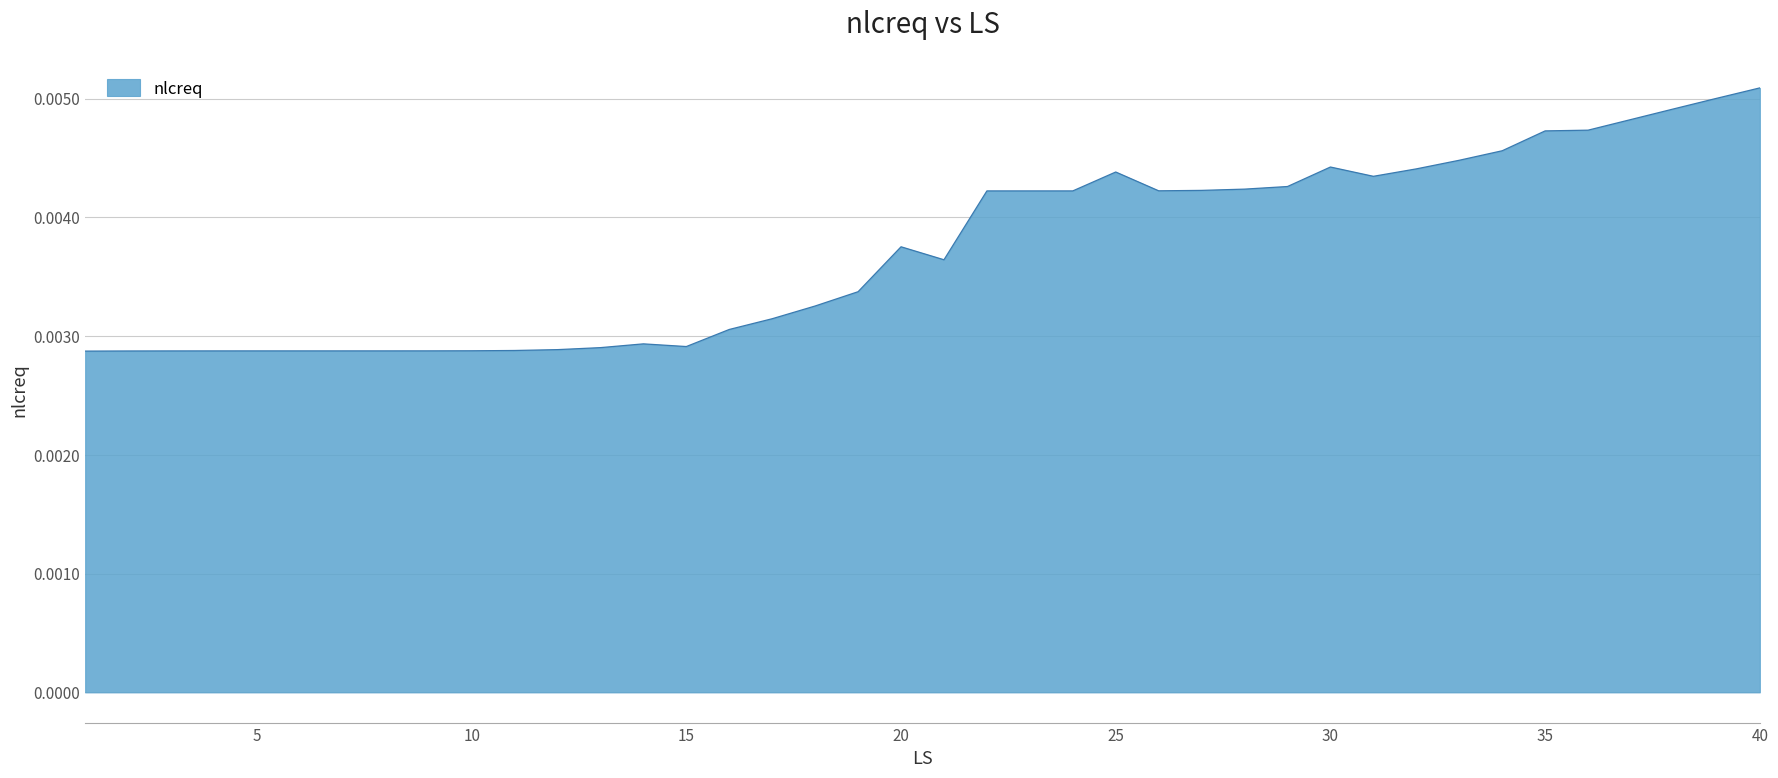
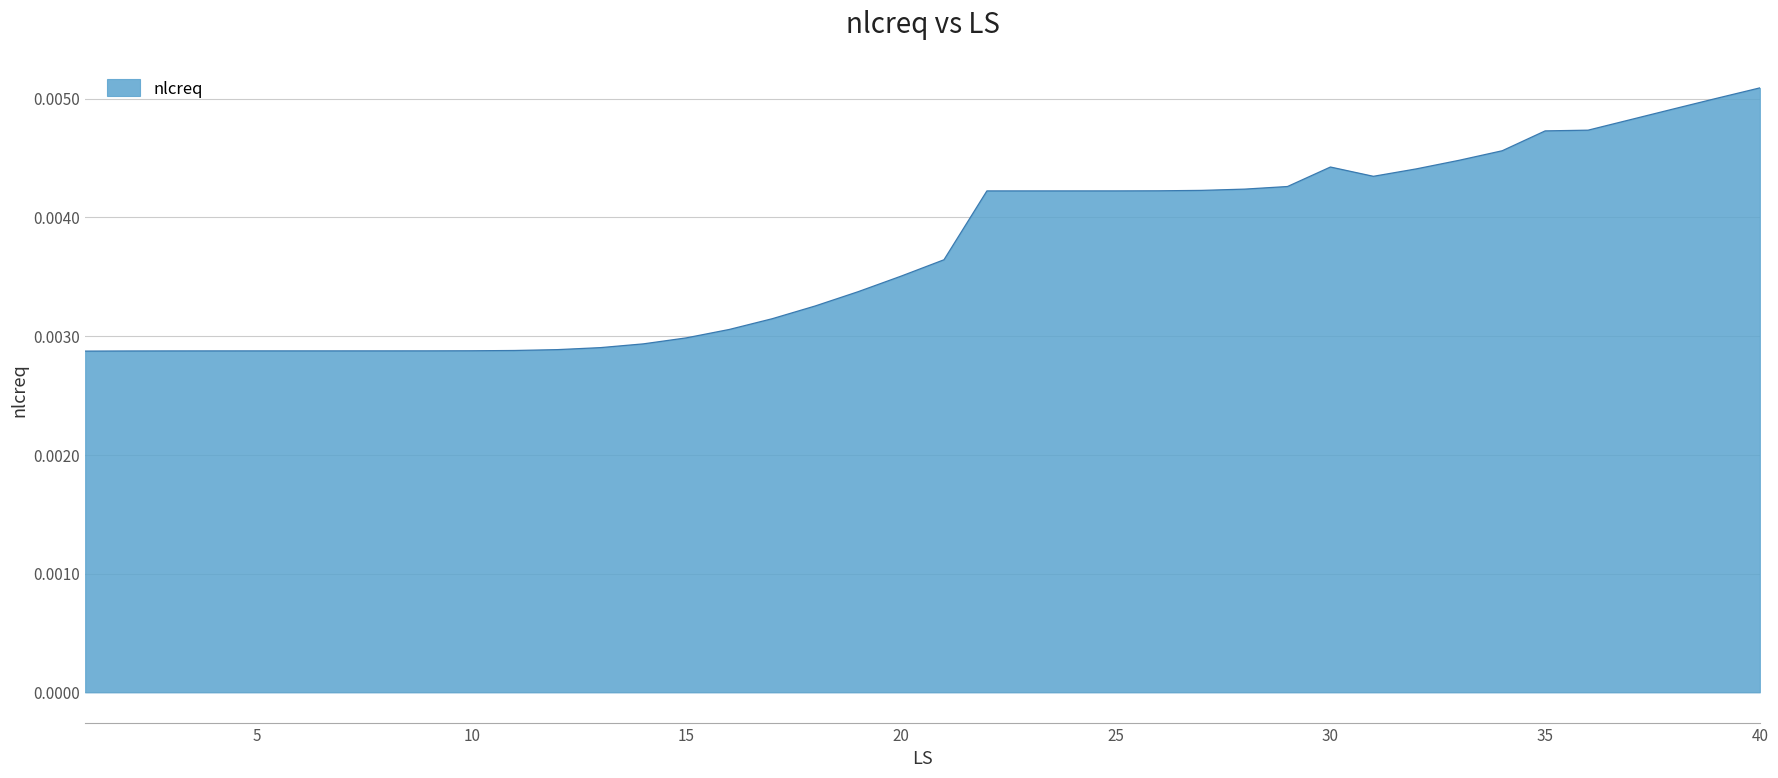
  {
    "5": 0.00288,
    "10": 0.00288,
-   "15": 0.00291,
-   "20": 0.00375,
-   "25": 0.00438,
+   "15": 0.00298,
+   "20": 0.00350,
+   "25": 0.00422,
    "30": 0.00442,
    "35": 0.00473,
    "40": 0.00509
  }
